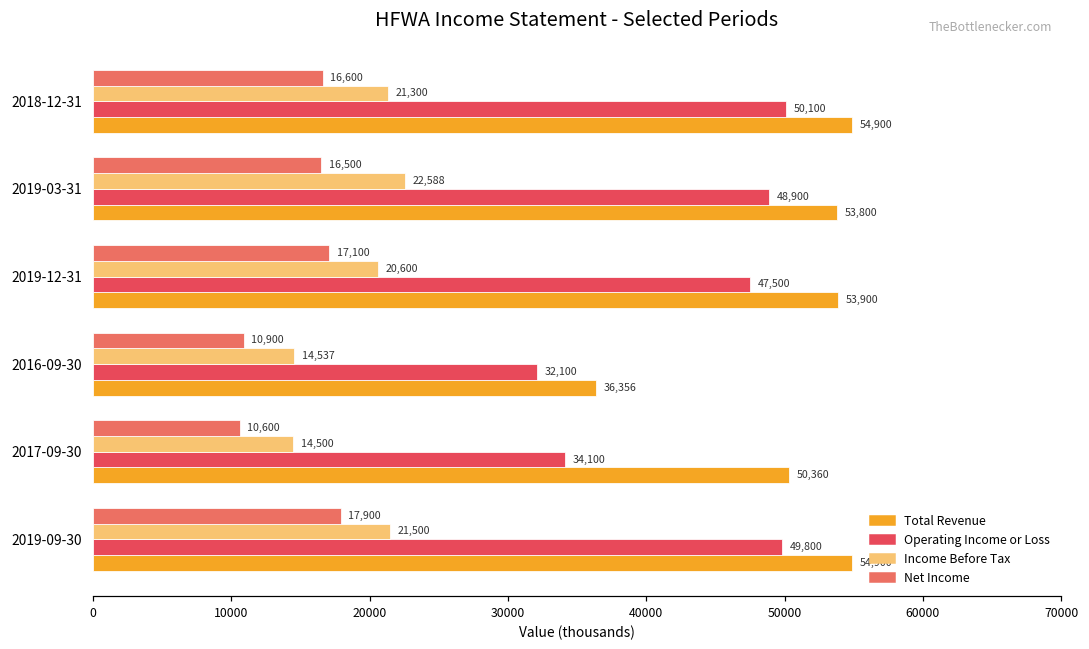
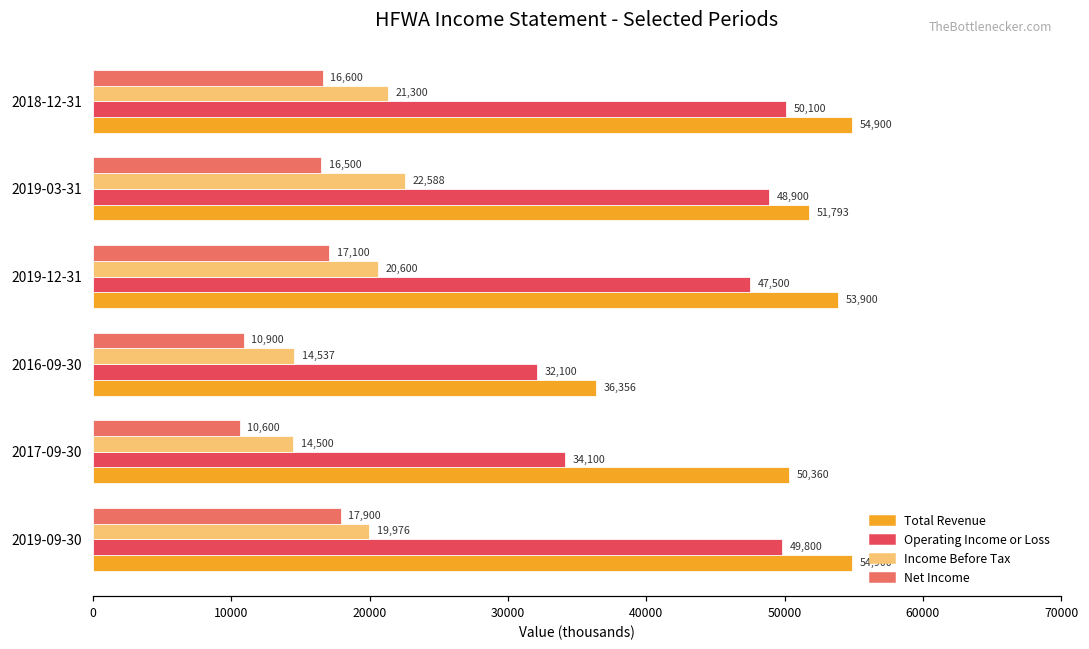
  {
    "Total Revenue": {
      "2018-12-31": "54,900",
-     "2019-03-31": "53,800",
+     "2019-03-31": "51,793",
      "2019-12-31": "53,900",
      "2016-09-30": "36,356",
      "2017-09-30": "50,360",
      "2019-09-30": "54,900"
    },
    "Income Before Tax": {
      "2018-12-31": "21,300",
      "2019-03-31": "22,588",
      "2019-12-31": "20,600",
      "2016-09-30": "14,537",
      "2017-09-30": "14,500",
-     "2019-09-30": "21,500"
+     "2019-09-30": "19,976"
    }
  }
